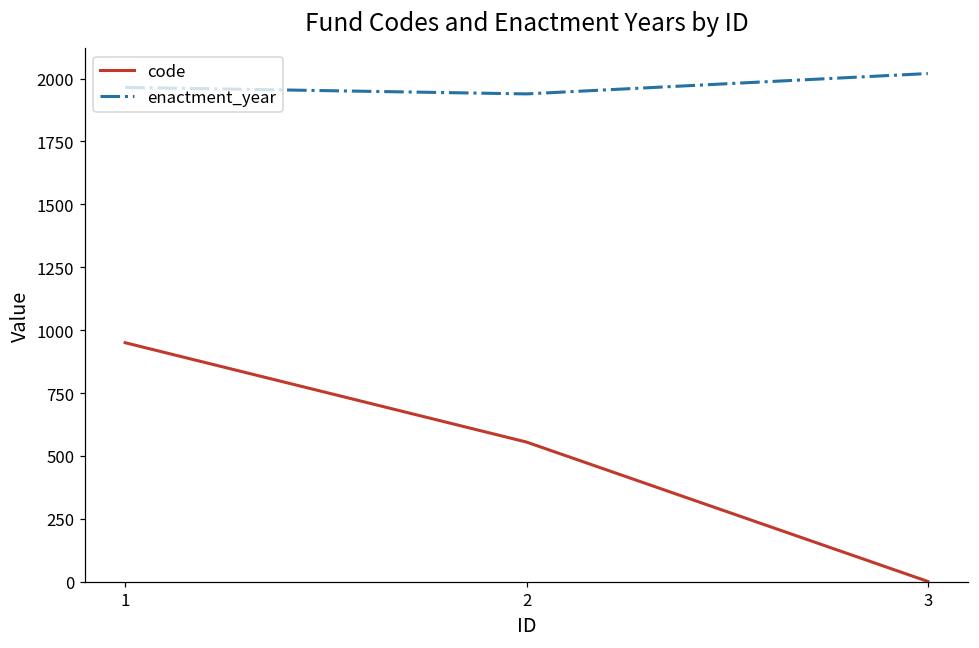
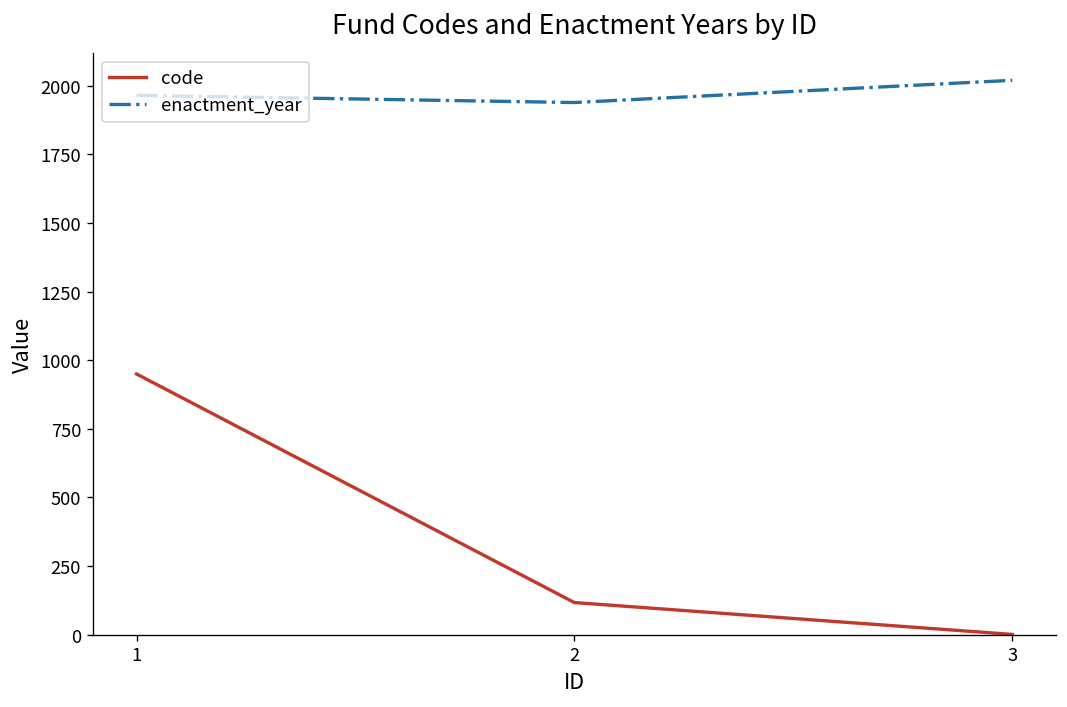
  {
    "code": {
      "1": 950,
-     "2": 560,
+     "2": 120,
      "3": 0
    },
    "enactment_year": {
      "2": 1940,
      "3": 2020
    }
  }
